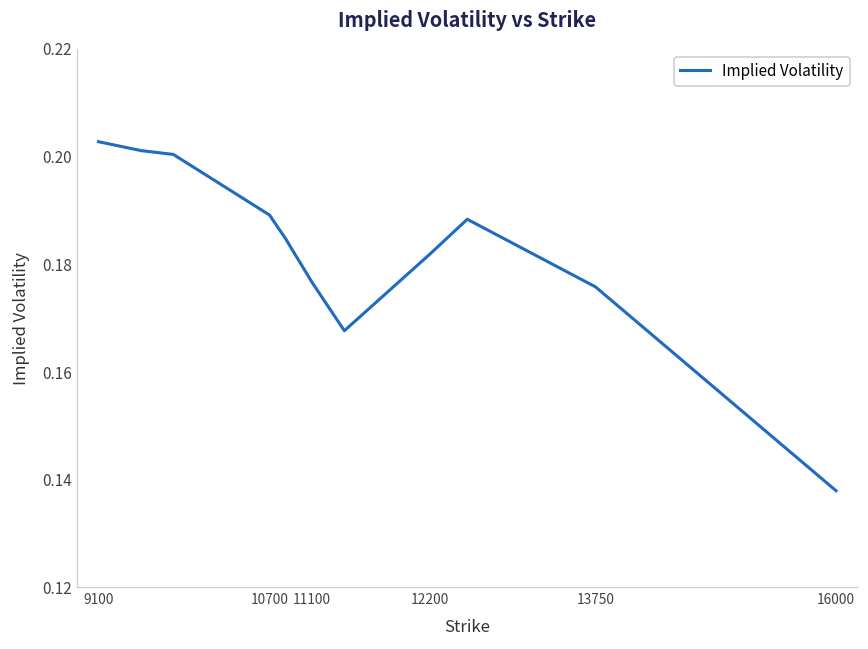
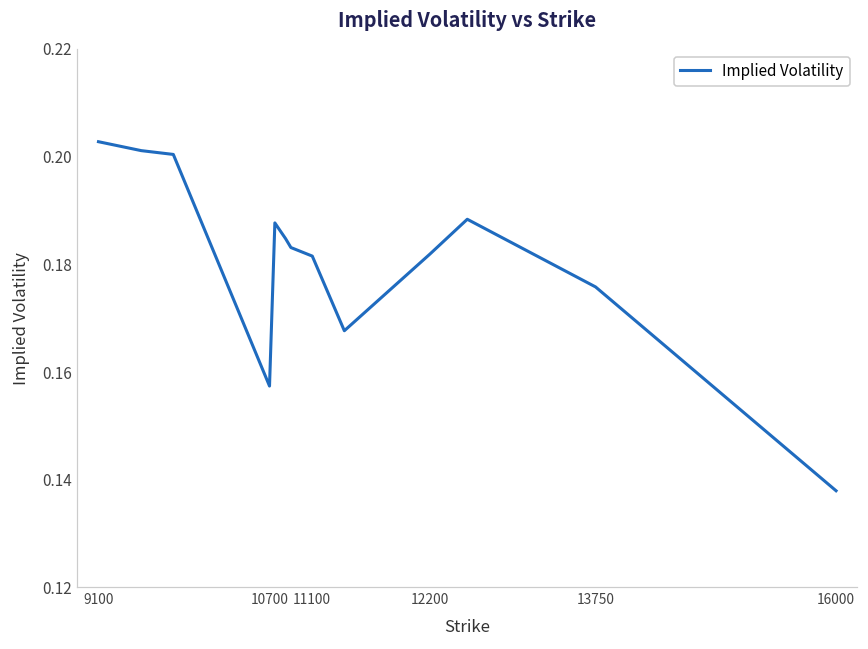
  {
    "9100": 0.203,
-   "10700": 0.189,
-   "11100": 0.177,
+   "10700": 0.157,
+   "11100": 0.182,
    "12200": 0.182,
    "13750": 0.176,
    "16000": 0.138
  }
